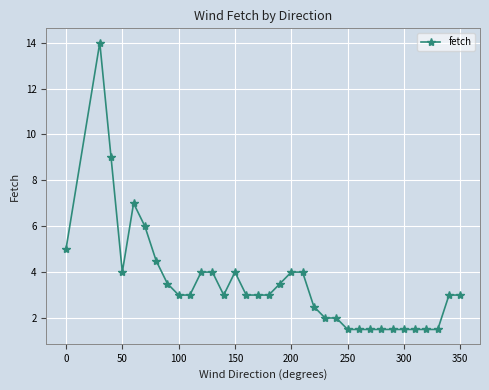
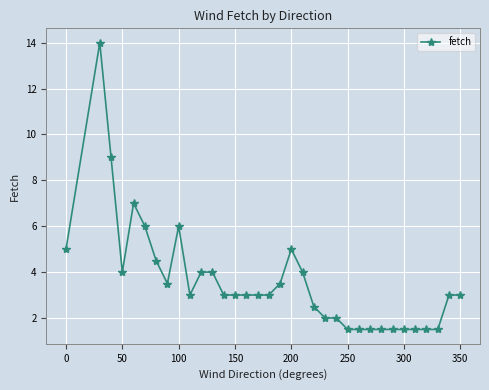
  {
    "0": 5,
    "50": 4,
-   "100": 3,
-   "150": 4,
-   "200": 4,
+   "100": 6,
+   "150": 3,
+   "200": 5,
    "250": 1.5,
    "300": 1.5,
    "350": 3
  }
